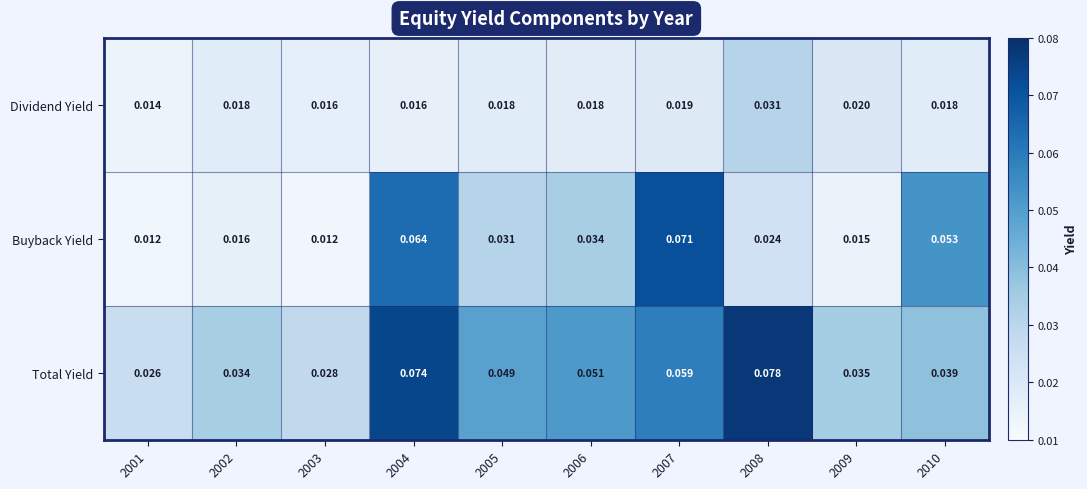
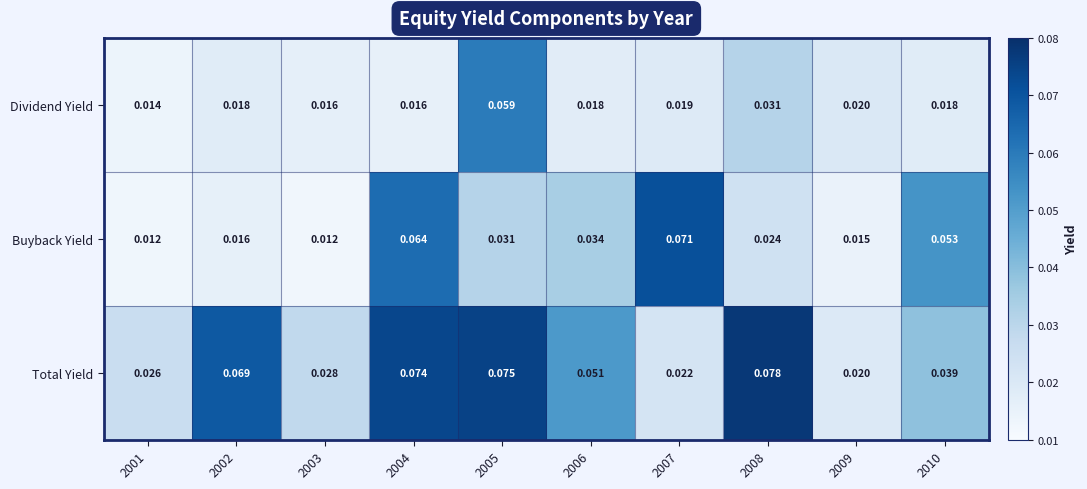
  {
    "Dividend Yield": {
      "2001": 0.014,
      "2002": 0.018,
      "2003": 0.016,
      "2004": 0.016,
-     "2005": 0.018,
+     "2005": 0.059,
      "2006": 0.018,
      "2007": 0.019,
      "2008": 0.031,
      "2009": 0.020,
      "2010": 0.018
    },
    "Buyback Yield": {
      "2001": 0.012,
      "2002": 0.016,
      "2003": 0.012,
      "2004": 0.064,
      "2005": 0.031,
      "2006": 0.034,
      "2007": 0.071,
      "2008": 0.024,
      "2009": 0.015,
      "2010": 0.053
    },
    "Total Yield": {
      "2001": 0.026,
-     "2002": 0.034,
+     "2002": 0.069,
      "2003": 0.028,
      "2004": 0.074,
-     "2005": 0.049,
+     "2005": 0.075,
      "2006": 0.051,
-     "2007": 0.059,
+     "2007": 0.022,
      "2008": 0.078,
-     "2009": 0.035,
+     "2009": 0.020,
      "2010": 0.039
    }
  }
